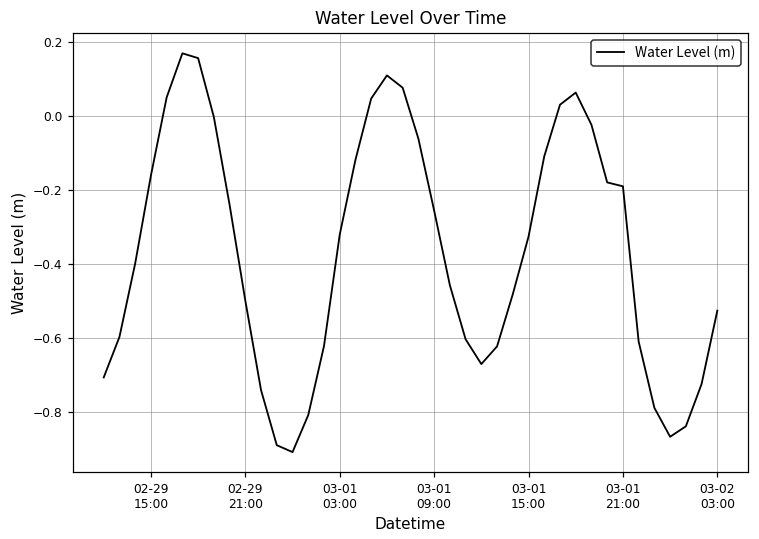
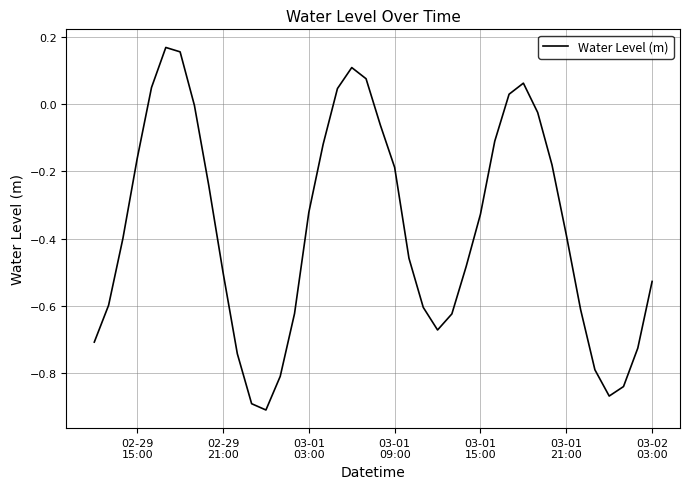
  {
    "02-29 15:00": -0.16,
    "02-29 21:00": -0.50,
    "03-01 03:00": -0.32,
-   "03-01 09:00": -0.26,
+   "03-01 09:00": -0.19,
    "03-01 15:00": -0.33,
-   "03-01 21:00": -0.19,
+   "03-01 21:00": -0.39,
    "03-02 03:00": -0.53
  }
